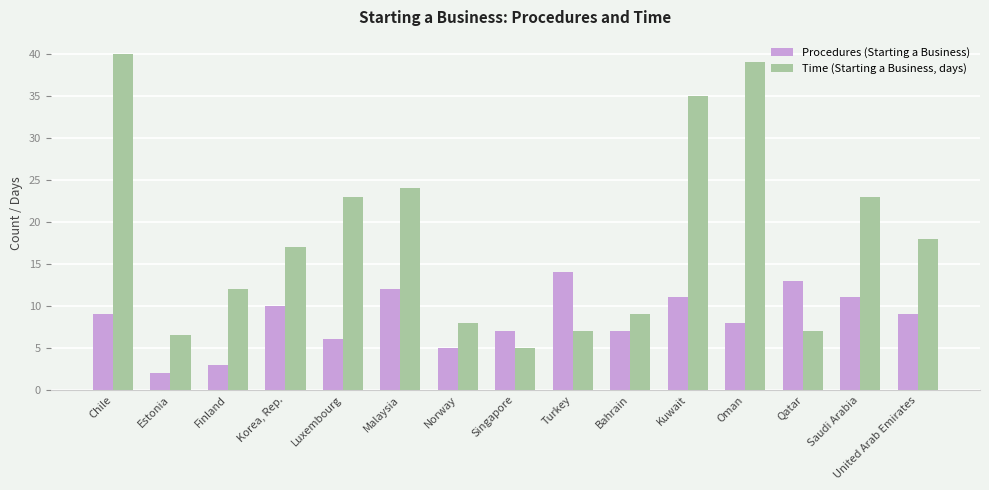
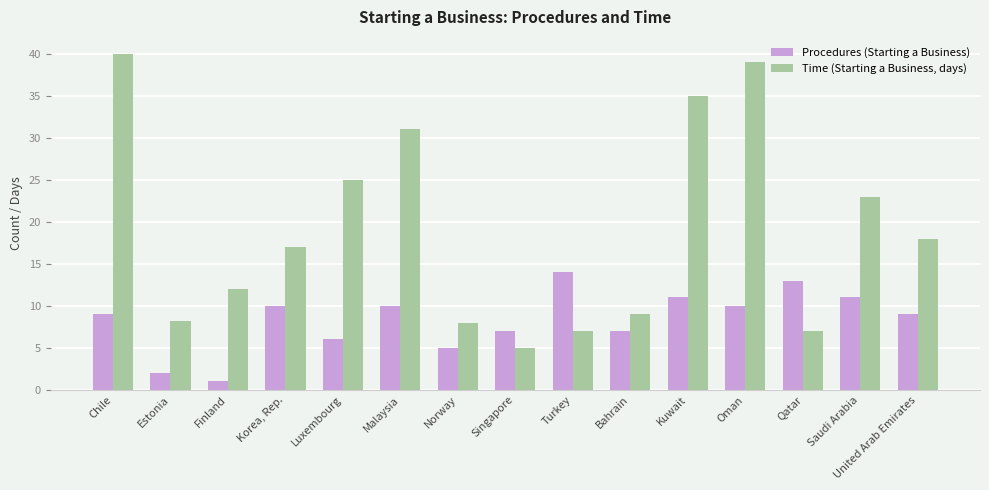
  {
    "Procedures (Starting a Business)": {
      "Chile": 9,
      "Estonia": 2,
-     "Finland": 3,
+     "Finland": 1,
      "Korea, Rep.": 10,
      "Luxembourg": 6,
-     "Malaysia": 12,
+     "Malaysia": 10,
      "Norway": 5,
      "Singapore": 7,
      "Turkey": 14,
      "Bahrain": 7,
      "Kuwait": 11,
-     "Oman": 8,
+     "Oman": 10,
      "Qatar": 13,
      "Saudi Arabia": 11,
      "United Arab Emirates": 9
    },
    "Time (Starting a Business, days)": {
      "Chile": 40,
-     "Estonia": 7,
+     "Estonia": 8,
      "Finland": 12,
      "Korea, Rep.": 17,
-     "Luxembourg": 23,
-     "Malaysia": 24,
+     "Luxembourg": 25,
+     "Malaysia": 31,
      "Norway": 8,
      "Singapore": 5,
      "Turkey": 7,
      "Bahrain": 9,
      "Kuwait": 35,
      "Oman": 39,
      "Qatar": 7,
      "Saudi Arabia": 23,
      "United Arab Emirates": 18
    }
  }
